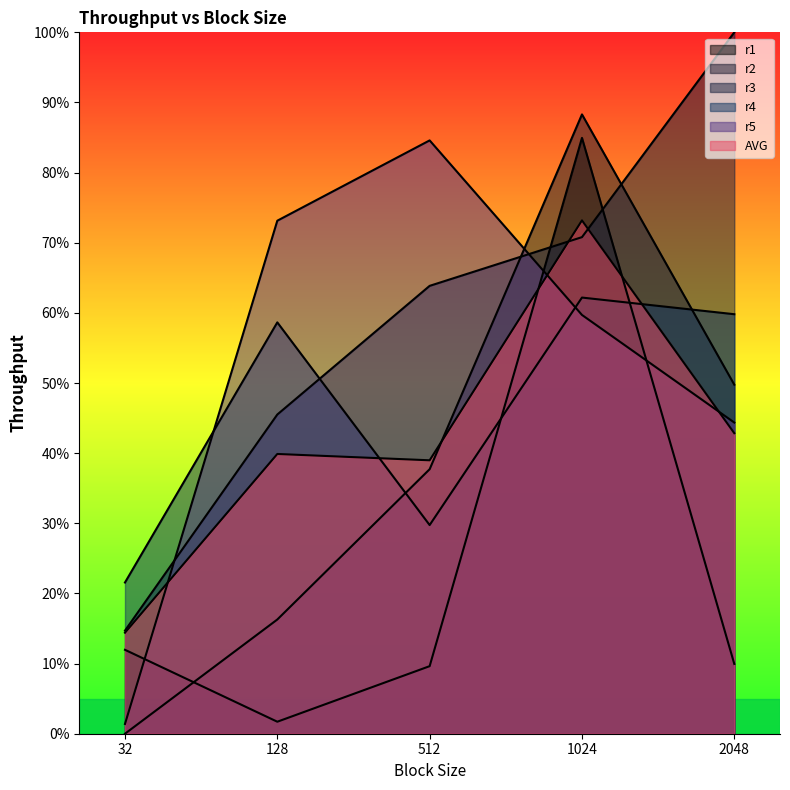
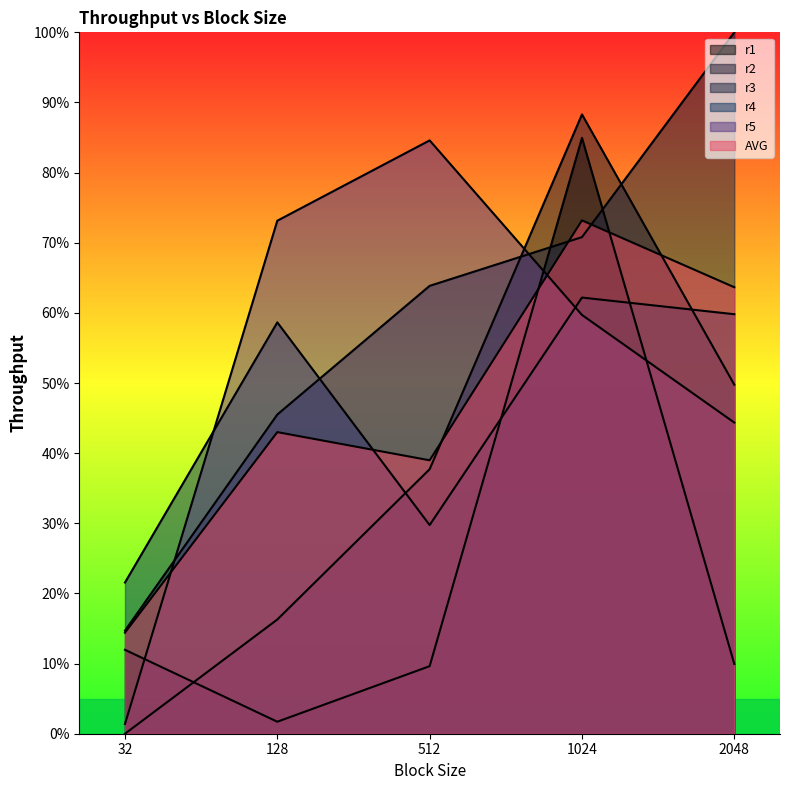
  {
    "AVG": {
-     "128": "40%",
+     "128": "43%",
      "512": "39%",
      "1024": "73%",
-     "2048": "43%"
+     "2048": "64%"
    }
  }
